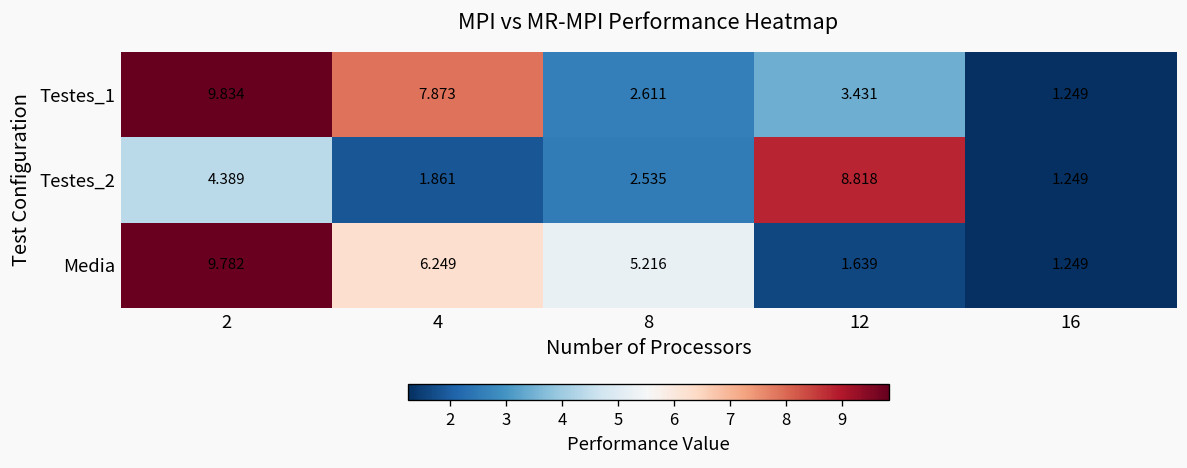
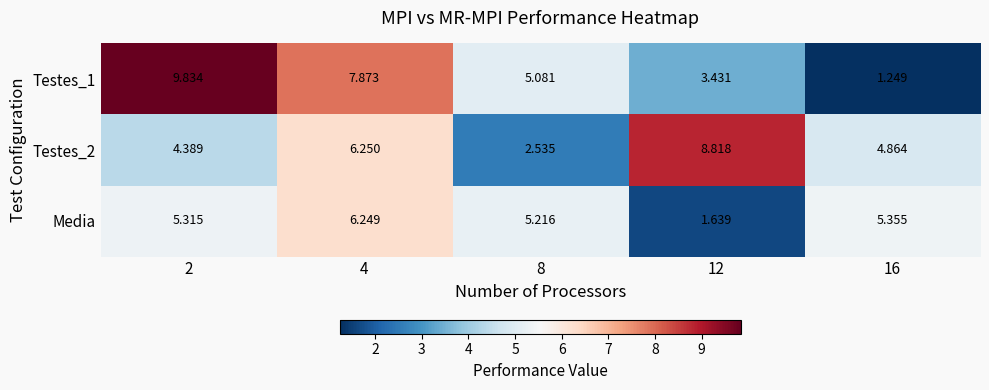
  {
    "Testes_1": {
      "2": 9.834,
      "4": 7.873,
-     "8": 2.611,
+     "8": 5.081,
      "12": 3.431,
      "16": 1.249
    },
    "Testes_2": {
      "2": 4.389,
-     "4": 1.861,
+     "4": 6.250,
      "8": 2.535,
      "12": 8.818,
-     "16": 1.249
+     "16": 4.864
    },
    "Media": {
-     "2": 9.782,
+     "2": 5.315,
      "4": 6.249,
      "8": 5.216,
      "12": 1.639,
-     "16": 1.249
+     "16": 5.355
    }
  }
